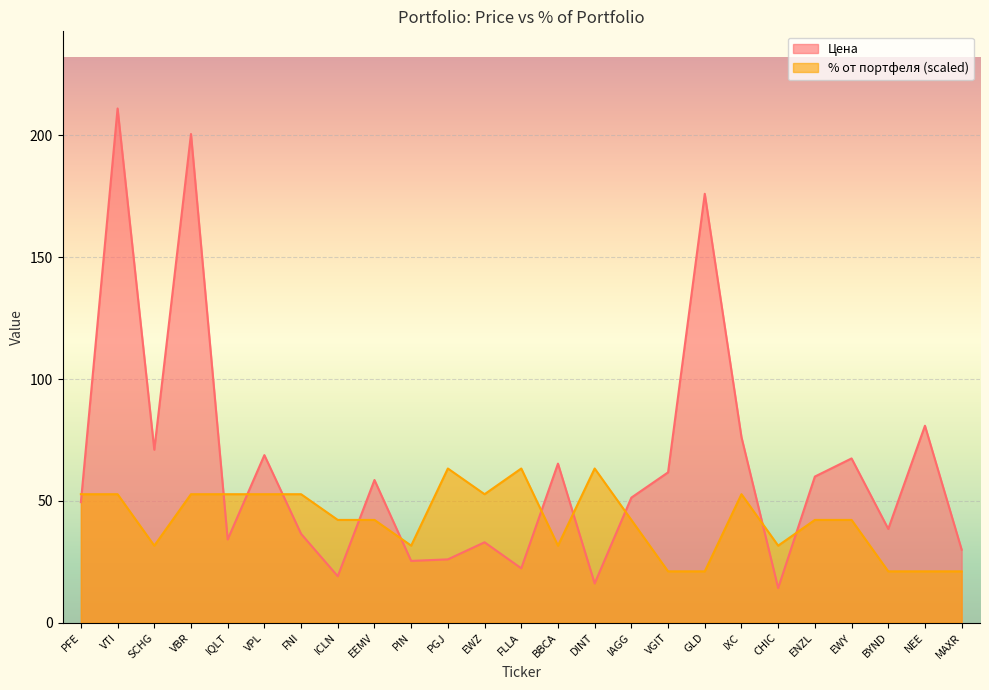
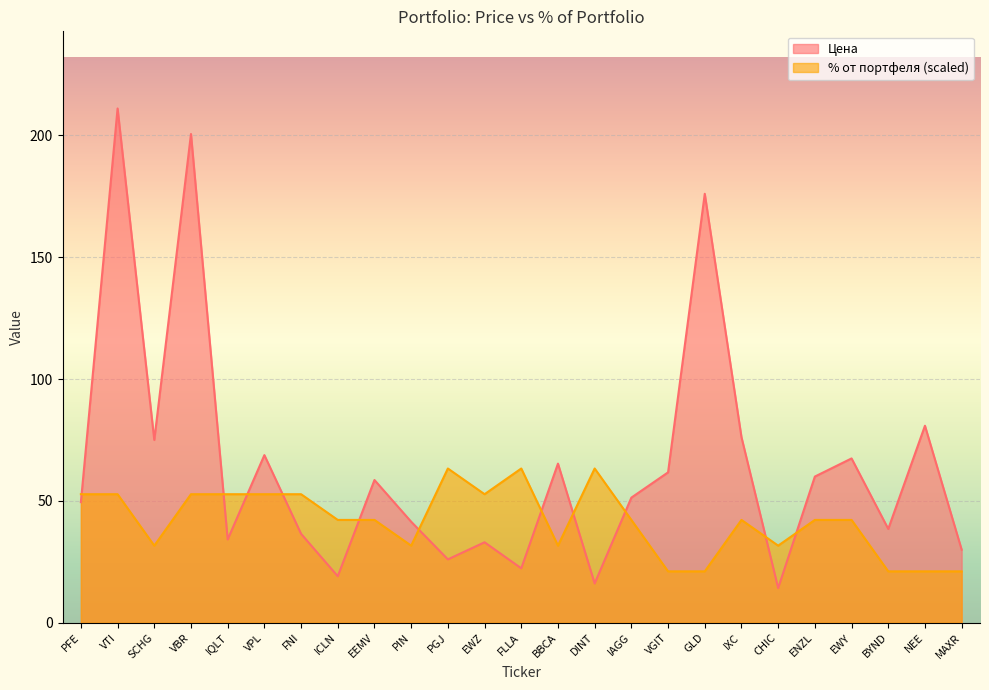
  {
    "Цена": {
      "PFE": 49,
      "VTI": 211,
-     "SCHG": 71,
+     "SCHG": 75,
      "VBR": 201,
      "IQLT": 34,
      "VPL": 69,
      "FNI": 37,
      "ICLN": 19,
      "EEMV": 59,
-     "PIN": 25,
+     "PIN": 41,
      "PGJ": 26,
      "EWZ": 33,
      "FLLA": 22,
      "BBCA": 65,
      "DINT": 16,
      "IAGG": 51,
      "VGIT": 62,
      "GLD": 176,
      "IXC": 76,
      "CHIC": 14,
      "ENZL": 60,
      "EWY": 67,
      "BYND": 39,
      "NEE": 81,
      "MAXR": 30
    },
    "% от портфеля (scaled)": {
      "PFE": 53,
      "VTI": 53,
      "SCHG": 32,
      "VBR": 53,
      "IQLT": 53,
      "VPL": 53,
      "FNI": 53,
      "ICLN": 42,
      "EEMV": 42,
      "PIN": 32,
      "PGJ": 63,
      "EWZ": 53,
      "FLLA": 63,
      "BBCA": 32,
      "DINT": 63,
      "IAGG": 42,
      "VGIT": 21,
      "GLD": 21,
-     "IXC": 53,
+     "IXC": 42,
      "CHIC": 32,
      "ENZL": 42,
      "EWY": 42,
      "BYND": 21,
      "NEE": 21,
      "MAXR": 21
    }
  }
